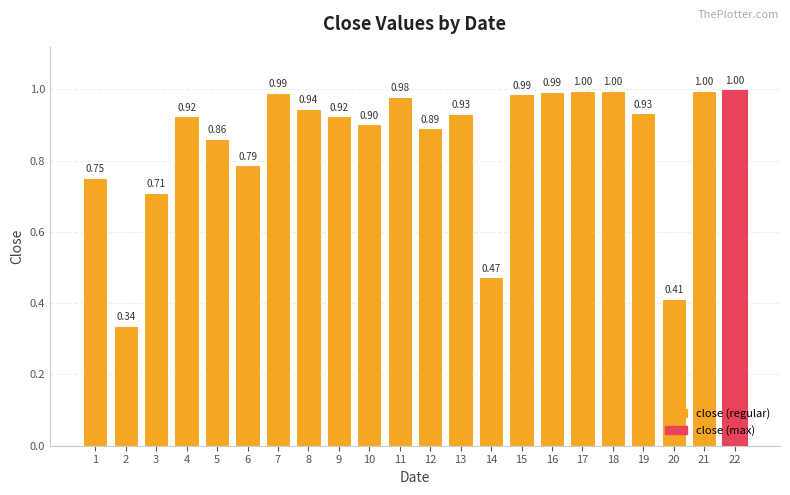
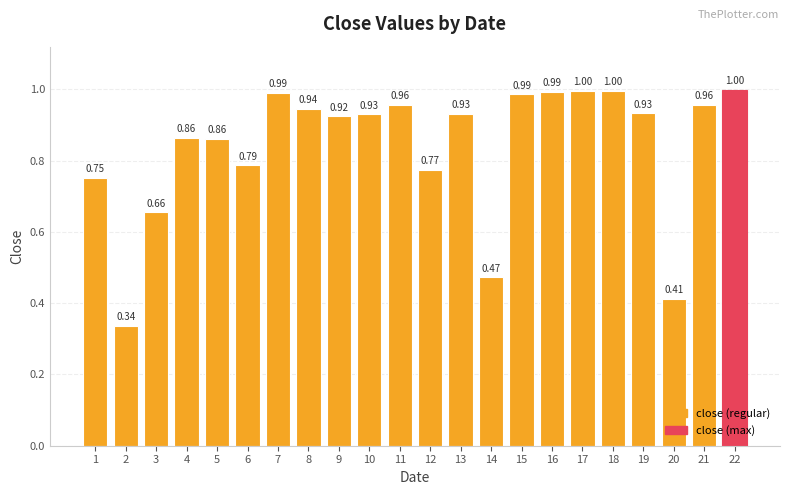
  {
    "1": 0.75,
    "2": 0.34,
-   "3": 0.71,
-   "4": 0.92,
+   "3": 0.66,
+   "4": 0.86,
    "5": 0.86,
    "6": 0.79,
    "7": 0.99,
    "8": 0.94,
    "9": 0.92,
-   "10": 0.90,
-   "11": 0.98,
-   "12": 0.89,
+   "10": 0.93,
+   "11": 0.96,
+   "12": 0.77,
    "13": 0.93,
    "14": 0.47,
    "15": 0.99,
    "16": 0.99,
    "17": 1.00,
    "18": 1.00,
    "19": 0.93,
    "20": 0.41,
-   "21": 1.00,
+   "21": 0.96,
    "22": 1.00
  }
